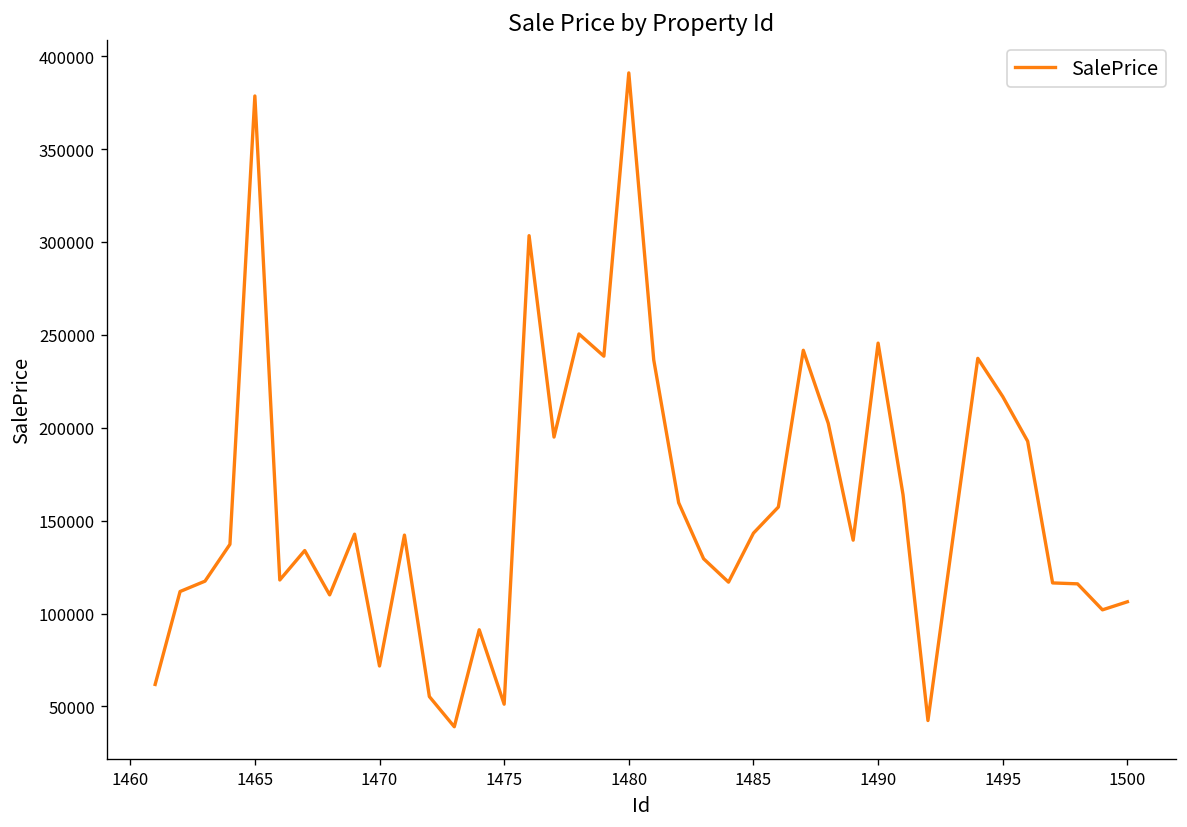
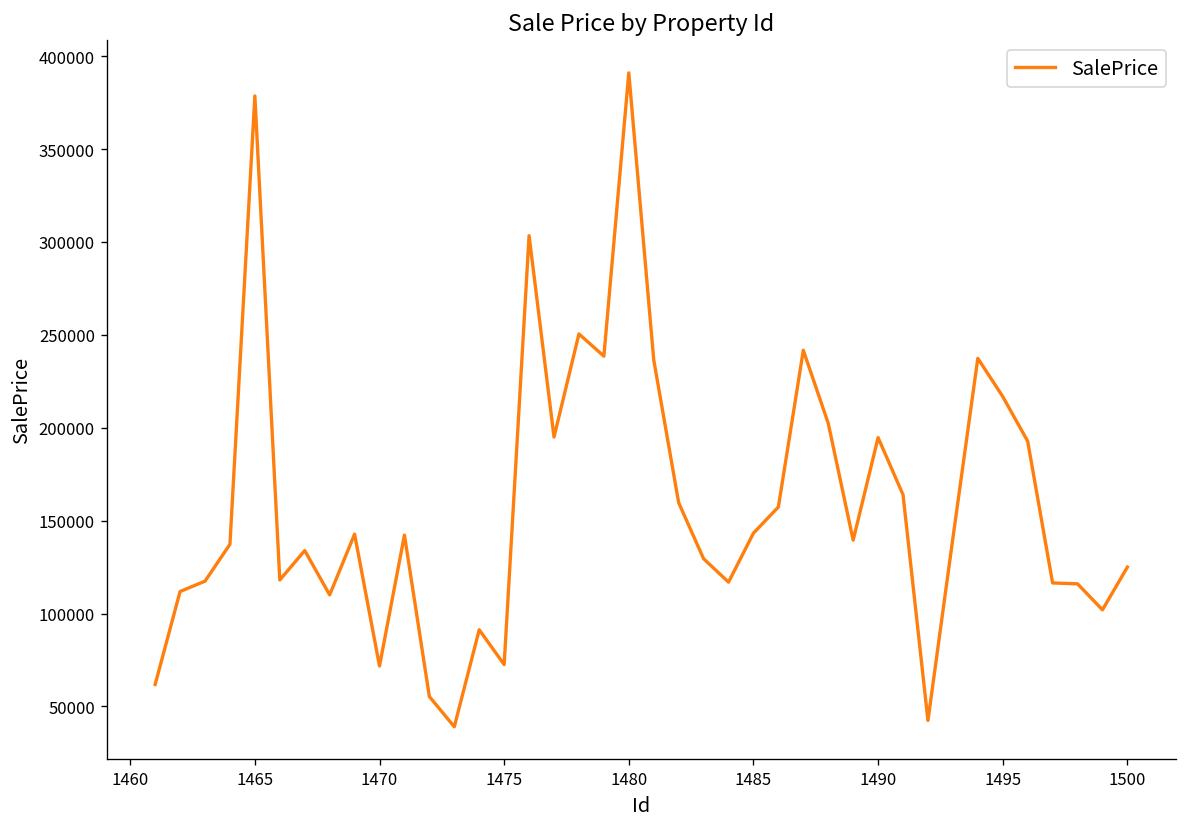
  {
    "1465": 379000,
    "1470": 72000,
-   "1475": 51000,
+   "1475": 73000,
    "1480": 391000,
    "1485": 143000,
-   "1490": 246000,
+   "1490": 195000,
    "1495": 217000,
-   "1500": 106000
+   "1500": 125000
  }
